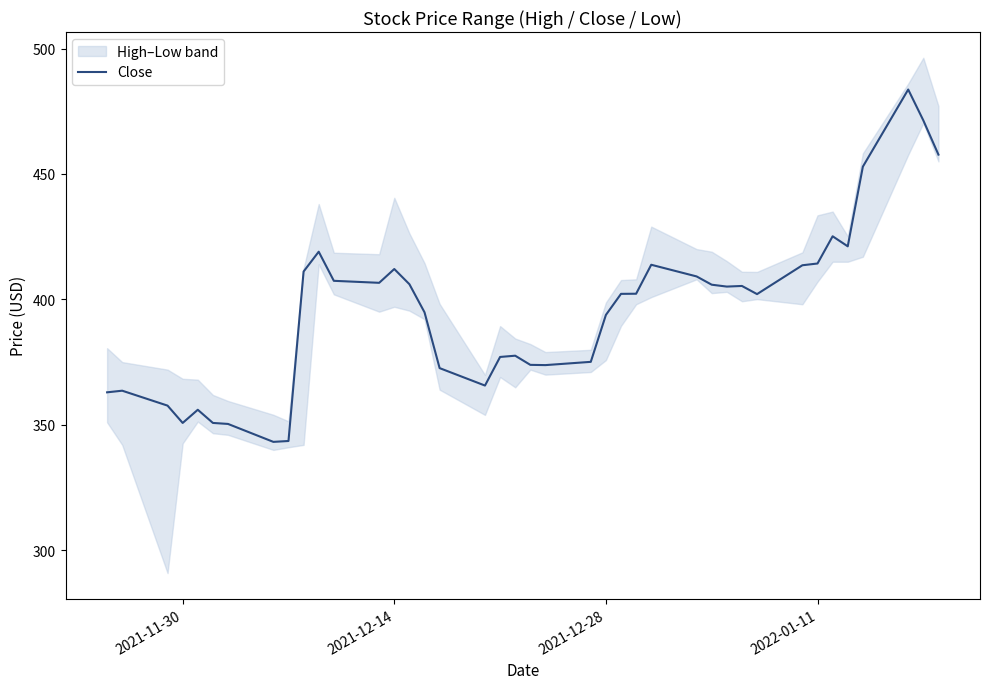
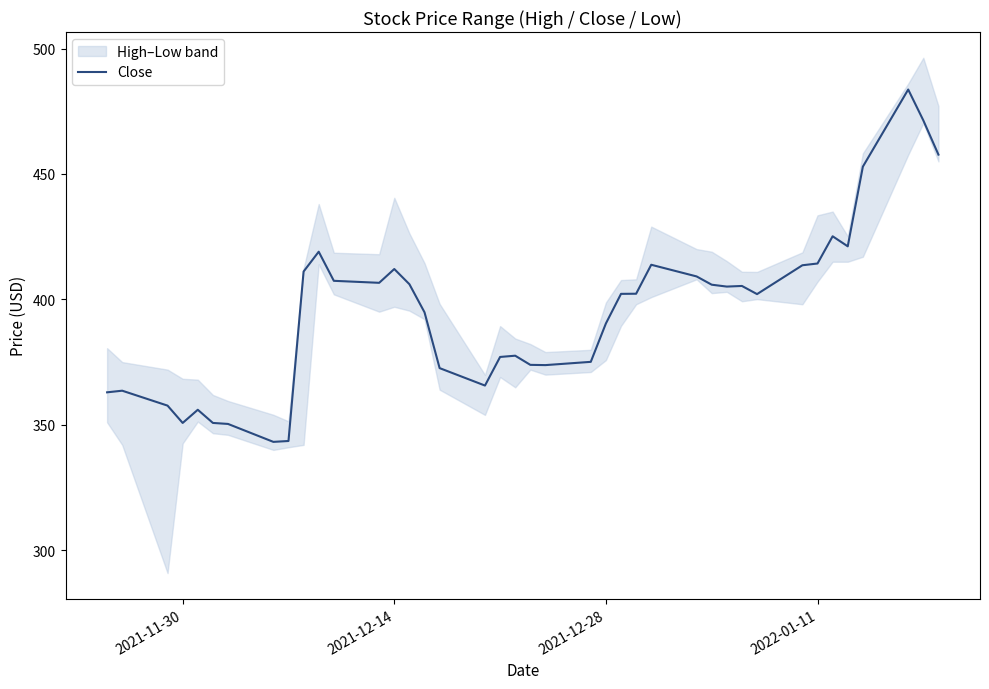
  {
    "Close": {
      "2021-11-30": 351,
      "2021-12-14": 412,
-     "2021-12-28": 394,
+     "2021-12-28": 390,
      "2022-01-11": 414
    }
  }
